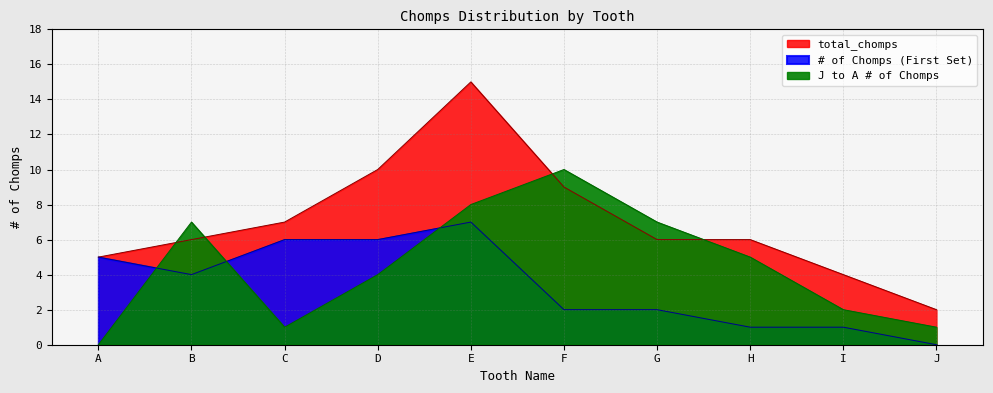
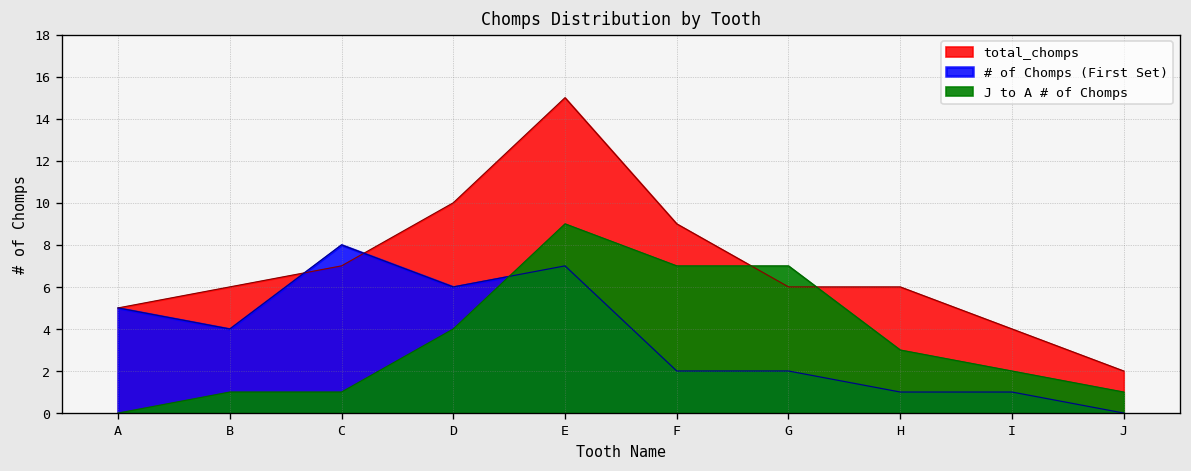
  {
    "total_chomps": {
      "B": 6,
      "C": 7,
      "D": 10,
      "E": 15,
      "F": 9,
      "G": 6,
      "H": 6,
      "I": 4,
      "J": 2
    },
    "# of Chomps (First Set)": {
      "B": 4,
-     "C": 6,
+     "C": 8,
      "D": 6,
      "E": 7,
      "F": 2,
      "G": 2,
      "H": 1,
      "I": 1,
      "J": 0
    },
    "J to A # of Chomps": {
      "A": 0,
-     "B": 7,
+     "B": 1,
      "C": 1,
      "D": 4,
-     "E": 8,
-     "F": 10,
+     "E": 9,
+     "F": 7,
      "G": 7,
-     "H": 5,
+     "H": 3,
      "I": 2,
      "J": 1
    }
  }
